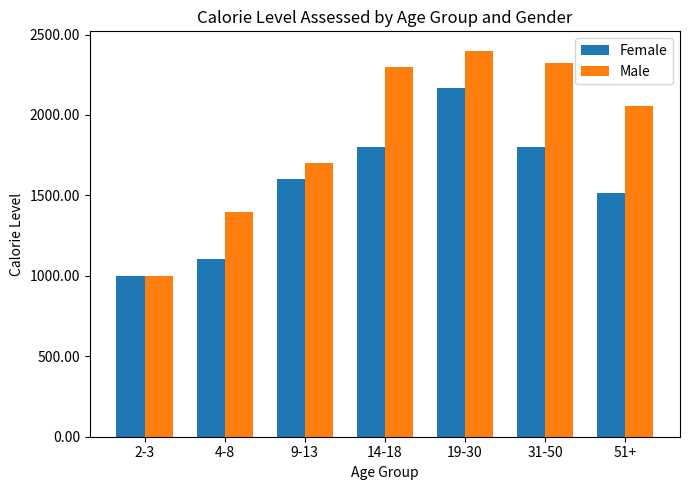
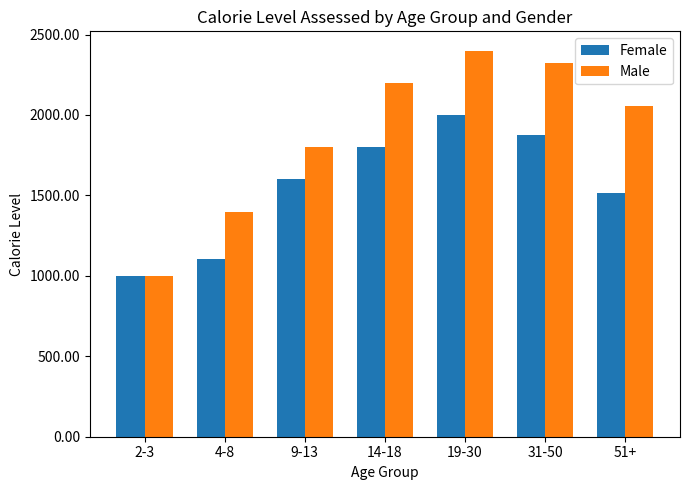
  {
    "Female": {
      "2-3": 1000,
      "4-8": 1110,
      "9-13": 1600,
      "14-18": 1800,
-     "19-30": 2170,
-     "31-50": 1800,
+     "19-30": 2000,
+     "31-50": 1880,
      "51+": 1510
    },
    "Male": {
      "2-3": 1000,
      "4-8": 1400,
-     "9-13": 1700,
-     "14-18": 2300,
+     "9-13": 1800,
+     "14-18": 2200,
      "19-30": 2400,
      "31-50": 2320,
      "51+": 2060
    }
  }
